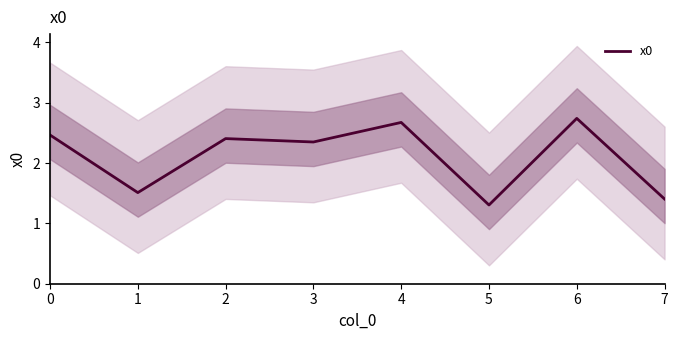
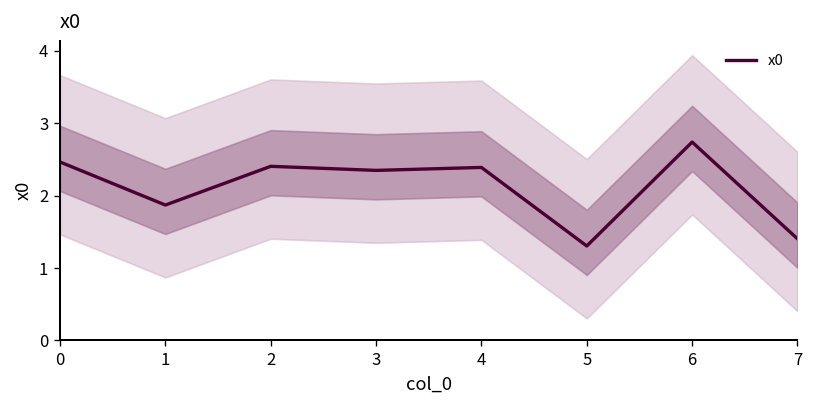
  {
    "x0": {
      "0": 2.5,
-     "1": 1.5,
+     "1": 1.9,
      "2": 2.4,
      "3": 2.3,
-     "4": 2.7,
+     "4": 2.4,
      "5": 1.3,
      "6": 2.7,
      "7": 1.4
    }
  }
